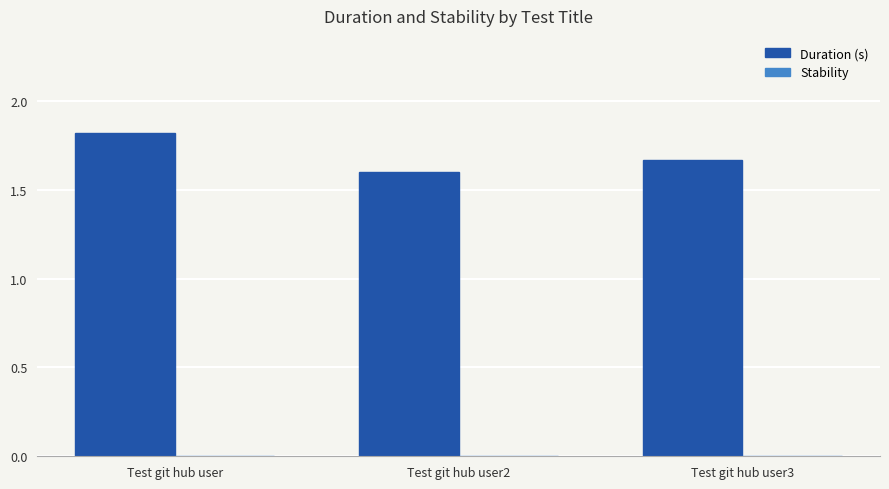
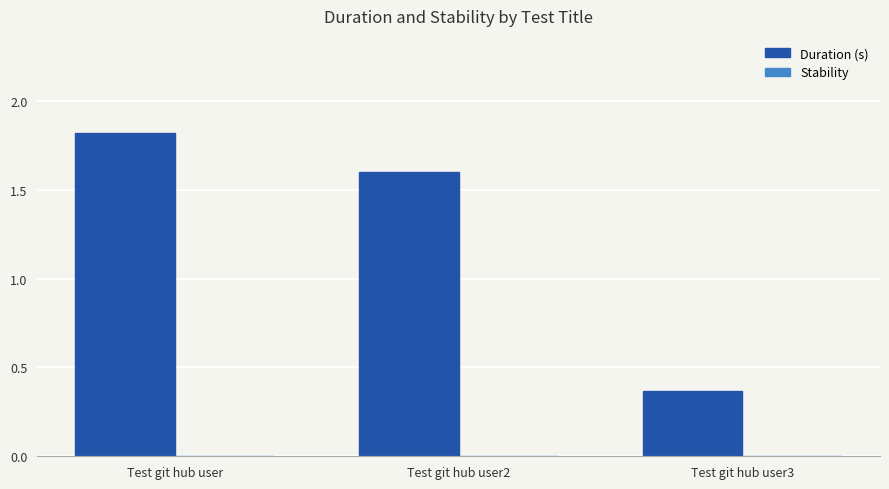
  {
    "Duration (s)": {
      "Test git hub user": 1.82,
      "Test git hub user2": 1.60,
-     "Test git hub user3": 1.67
+     "Test git hub user3": 0.37
    },
    "Stability": {
      "Test git hub user": 0.00,
      "Test git hub user2": 0.00,
      "Test git hub user3": 0.00
    }
  }
